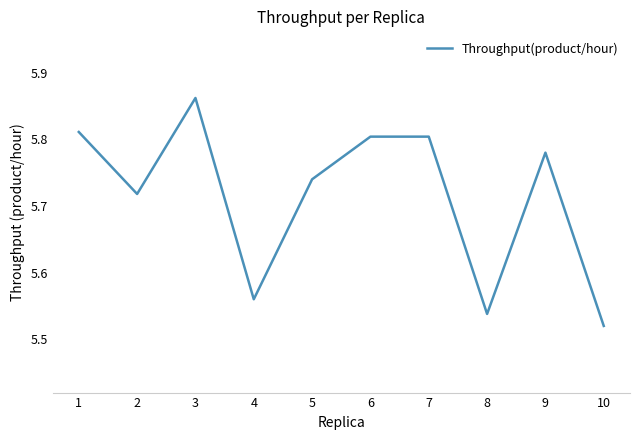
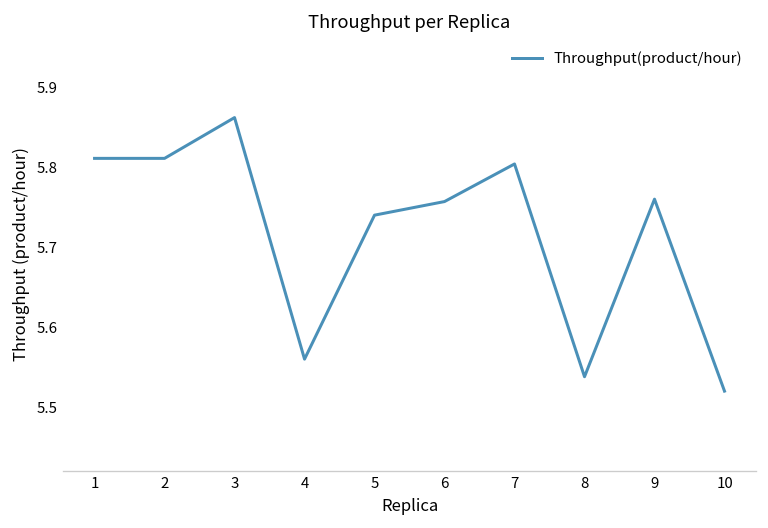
  {
    "1": 5.81,
-   "2": 5.72,
+   "2": 5.81,
    "3": 5.86,
    "4": 5.56,
    "5": 5.74,
-   "6": 5.80,
+   "6": 5.76,
    "7": 5.80,
    "8": 5.54,
-   "9": 5.78,
+   "9": 5.76,
    "10": 5.52
  }
